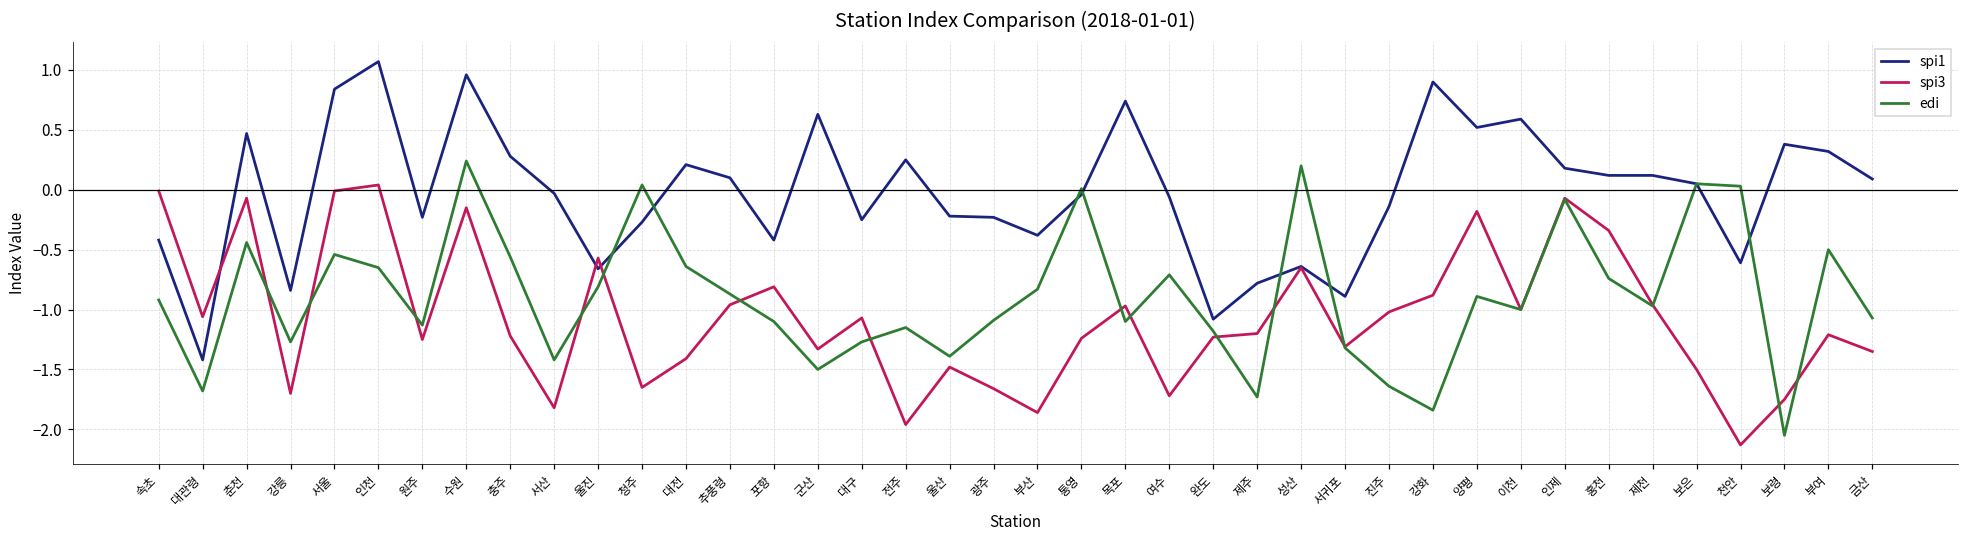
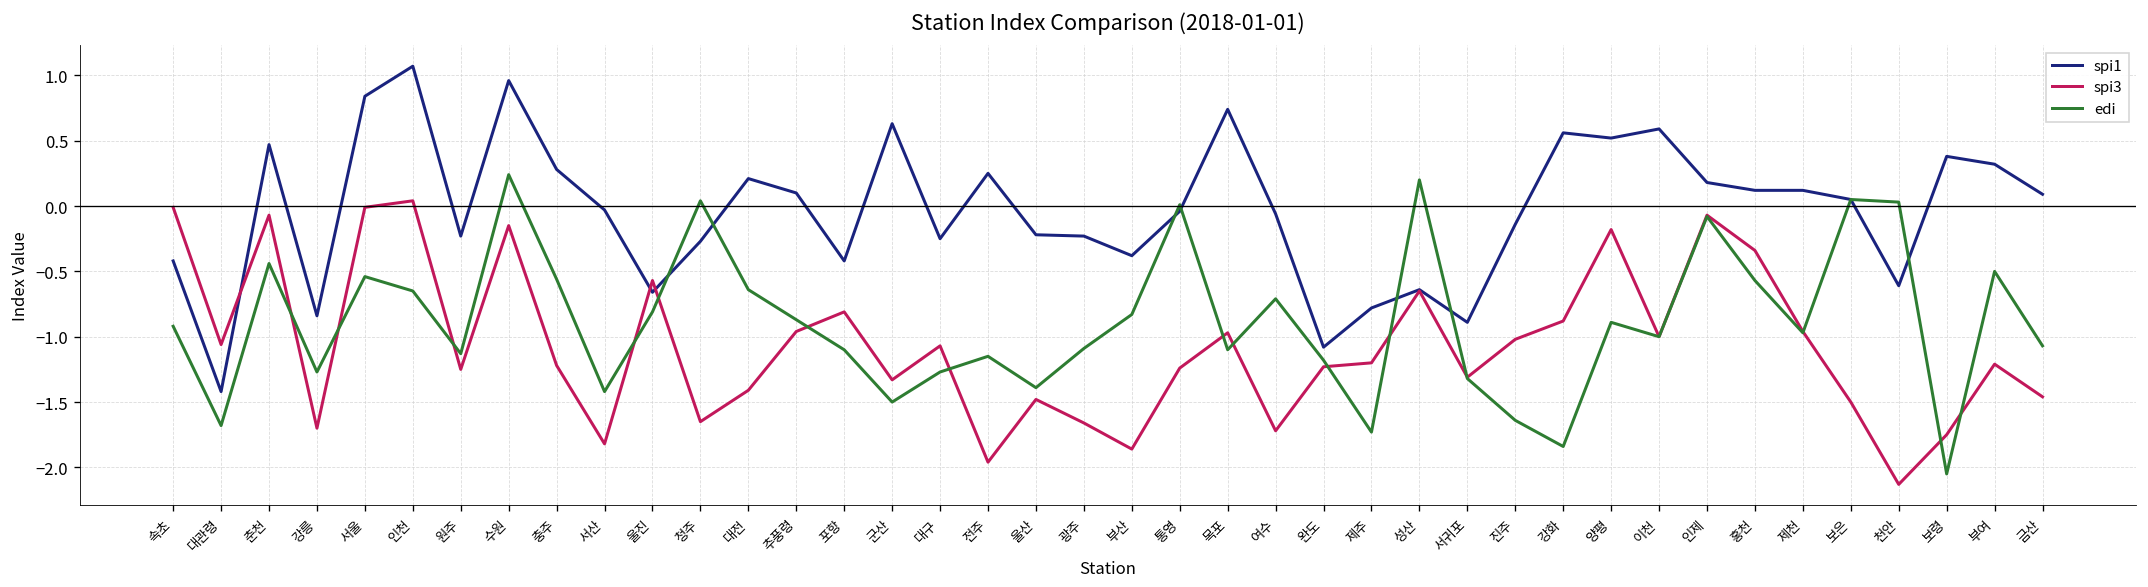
  {
    "spi1": {
      "속초": -0.42,
      "대관령": -1.42,
      "춘천": 0.47,
      "강릉": -0.84,
      "서울": 0.84,
      "인천": 1.07,
      "원주": -0.23,
      "수원": 0.96,
      "충주": 0.28,
      "서산": -0.03,
      "울진": -0.66,
      "청주": -0.27,
      "대전": 0.21,
      "추풍령": 0.10,
      "포항": -0.42,
      "군산": 0.63,
      "대구": -0.25,
      "전주": 0.25,
      "울산": -0.22,
      "광주": -0.23,
      "부산": -0.38,
      "통영": -0.04,
      "목포": 0.74,
      "여수": -0.06,
      "완도": -1.08,
      "제주": -0.78,
      "서귀포": -0.89,
      "진주": -0.14,
-     "강화": 0.90,
+     "강화": 0.56,
      "양평": 0.52,
      "이천": 0.59,
      "인제": 0.18,
      "홍천": 0.12,
      "제천": 0.12,
      "천안": -0.61,
      "보령": 0.38,
      "부여": 0.32,
      "금산": 0.09
    },
    "spi3": {
      "속초": -0.01,
      "대관령": -1.06,
      "춘천": -0.07,
      "강릉": -1.70,
      "서울": -0.01,
      "인천": 0.04,
      "원주": -1.25,
      "수원": -0.15,
      "충주": -1.22,
      "서산": -1.82,
      "울진": -0.57,
      "청주": -1.65,
      "대전": -1.41,
      "추풍령": -0.96,
      "포항": -0.81,
      "군산": -1.33,
      "대구": -1.07,
      "전주": -1.96,
      "울산": -1.48,
      "광주": -1.66,
      "부산": -1.86,
      "통영": -1.24,
      "목포": -0.97,
      "여수": -1.72,
      "완도": -1.23,
      "제주": -1.20,
      "진주": -1.02,
      "강화": -0.88,
      "양평": -0.18,
      "홍천": -0.34,
      "보은": -1.50,
      "천안": -2.13,
      "보령": -1.75,
      "부여": -1.21,
-     "금산": -1.35
+     "금산": -1.46
    },
    "edi": {
      "속초": -0.92,
      "대관령": -1.68,
      "춘천": -0.44,
      "강릉": -1.27,
      "서울": -0.54,
      "인천": -0.65,
      "원주": -1.13,
      "수원": 0.24,
      "충주": -0.56,
      "서산": -1.42,
      "울진": -0.81,
      "청주": 0.04,
      "대전": -0.64,
      "추풍령": -0.87,
      "포항": -1.10,
      "군산": -1.50,
      "대구": -1.27,
      "전주": -1.15,
      "울산": -1.39,
      "광주": -1.09,
      "부산": -0.83,
      "통영": 0.01,
      "목포": -1.10,
      "여수": -0.71,
      "완도": -1.18,
      "제주": -1.73,
      "성산": 0.20,
      "진주": -1.64,
      "강화": -1.84,
      "양평": -0.89,
-     "홍천": -0.74,
+     "홍천": -0.57,
      "천안": 0.03,
      "보령": -2.05,
      "부여": -0.50,
      "금산": -1.07
    }
  }
